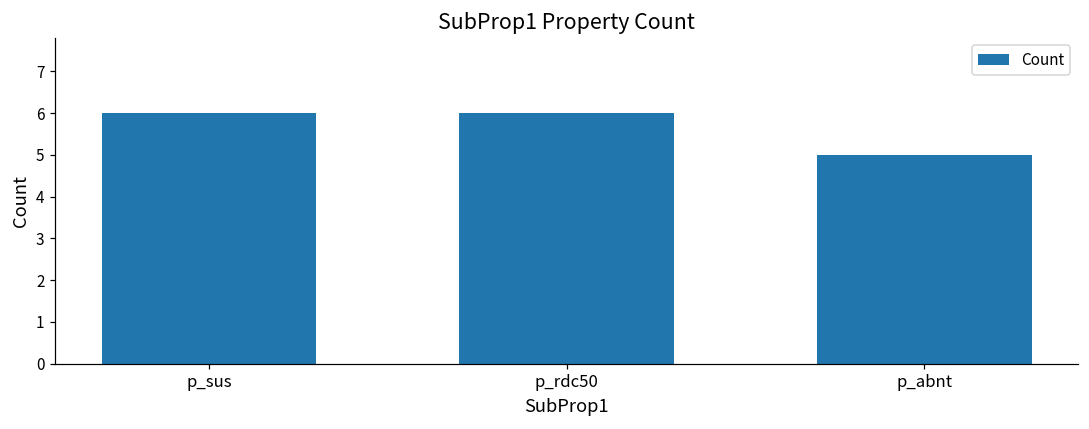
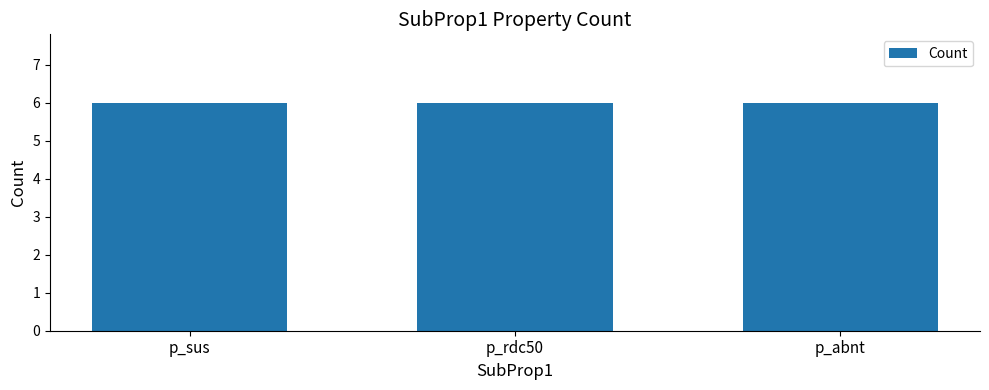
  {
    "p_sus": 6,
    "p_rdc50": 6,
-   "p_abnt": 5
+   "p_abnt": 6
  }
